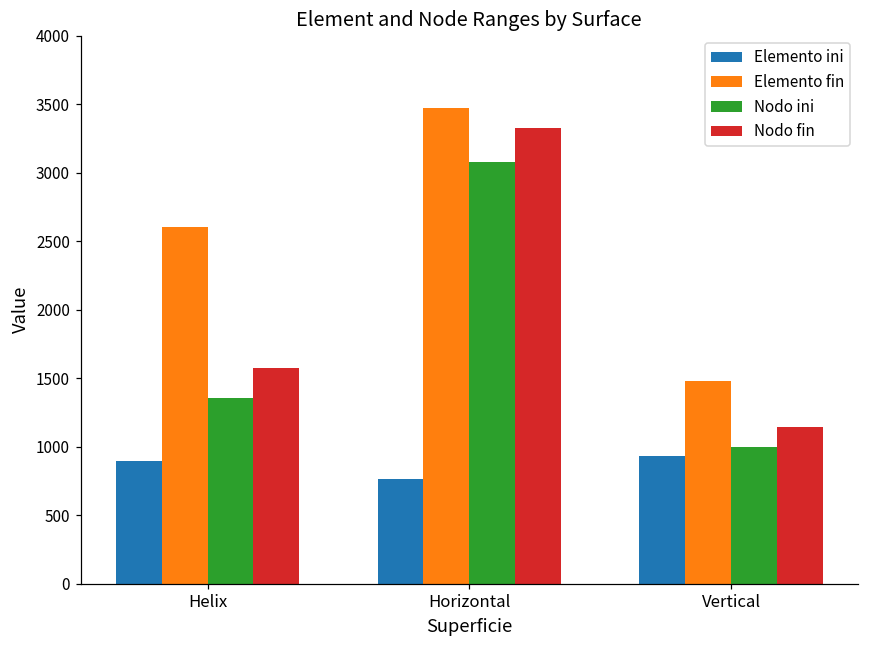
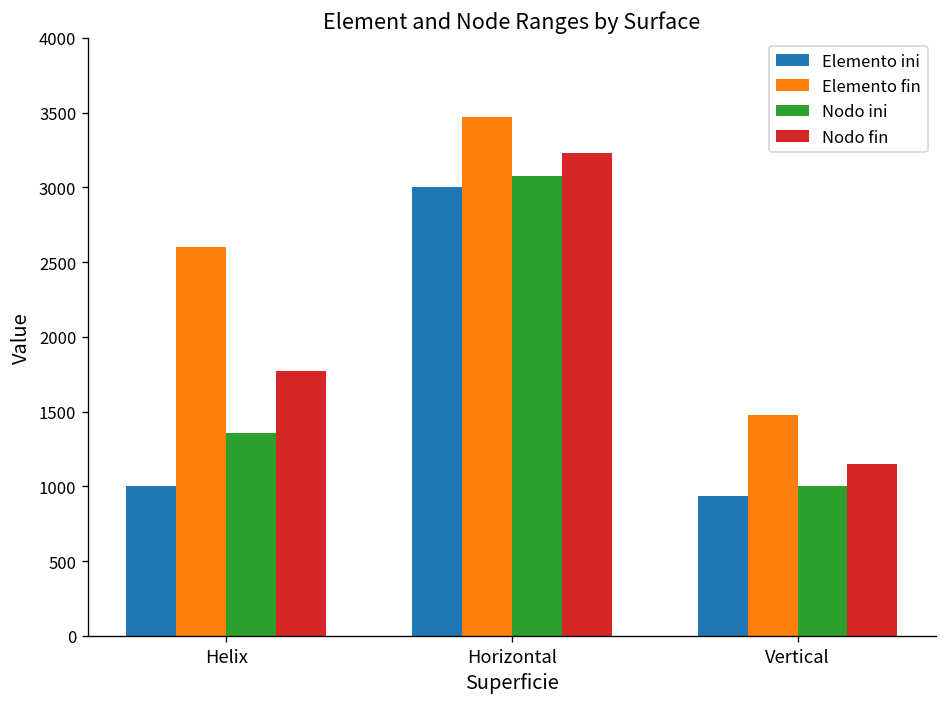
  {
    "Elemento ini": {
-     "Helix": 900,
-     "Horizontal": 770,
+     "Helix": 1000,
+     "Horizontal": 3000,
      "Vertical": 940
    },
    "Elemento fin": {
      "Helix": 2600,
      "Horizontal": 3470,
      "Vertical": 1480
    },
    "Nodo ini": {
      "Helix": 1360,
      "Horizontal": 3080,
      "Vertical": 1000
    },
    "Nodo fin": {
-     "Helix": 1580,
-     "Horizontal": 3330,
+     "Helix": 1770,
+     "Horizontal": 3230,
      "Vertical": 1150
    }
  }
